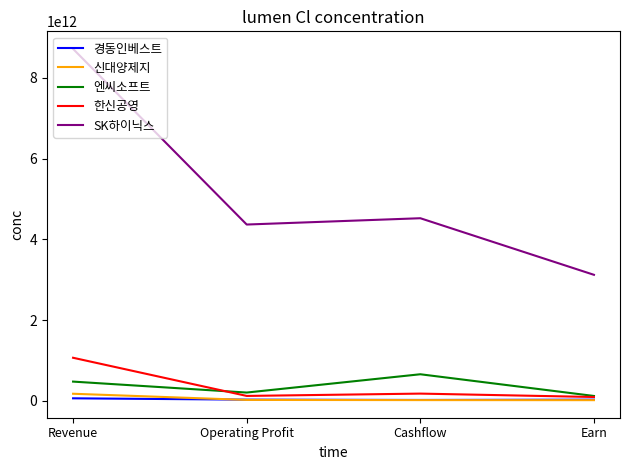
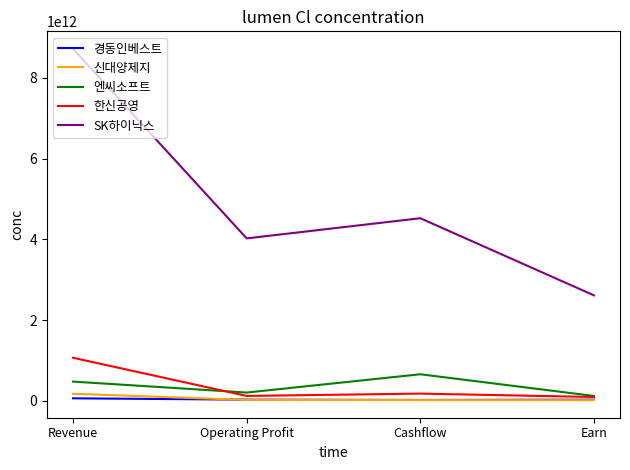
  {
    "경동인베스트": {
      "Revenue": 100000000000
    },
    "신대양제지": {
      "Revenue": 200000000000
    },
    "엔씨소프트": {
      "Revenue": 500000000000,
      "Operating Profit": 200000000000,
      "Cashflow": 700000000000
    },
    "한신공영": {
      "Revenue": 1100000000000,
      "Operating Profit": 100000000000,
      "Cashflow": 200000000000
    },
    "SK하이닉스": {
-     "Operating Profit": 4400000000000,
+     "Operating Profit": 4000000000000,
      "Cashflow": 4500000000000,
-     "Earn": 3100000000000
+     "Earn": 2600000000000
    }
  }
